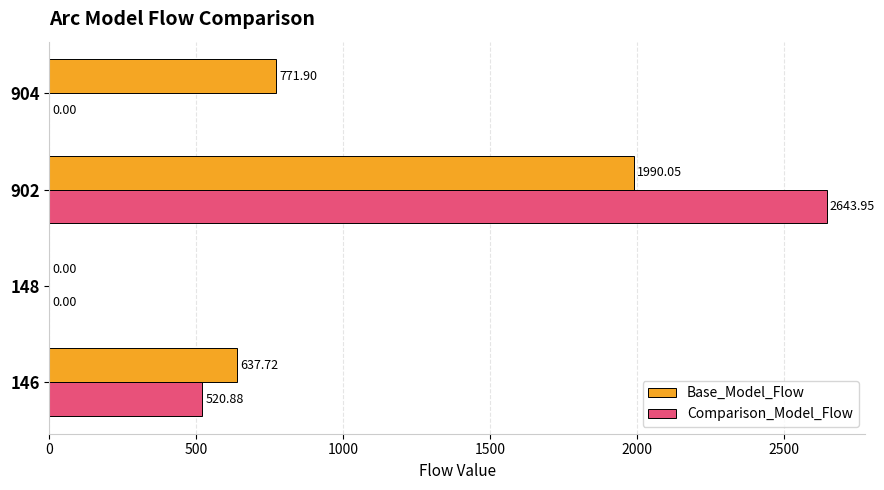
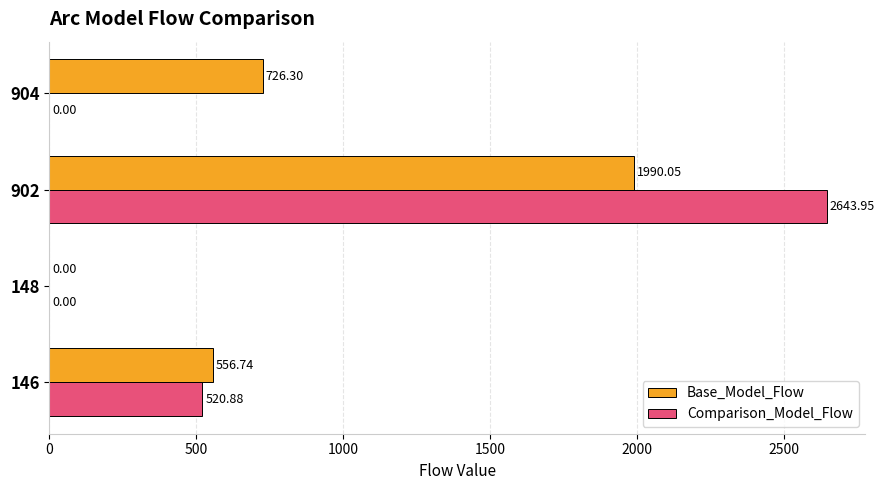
  {
    "Base_Model_Flow": {
-     "904": 771.90,
+     "904": 726.30,
      "902": 1990.05,
      "148": 0.00,
-     "146": 637.72
+     "146": 556.74
    },
    "Comparison_Model_Flow": {
      "904": 0.00,
      "902": 2643.95,
      "148": 0.00,
      "146": 520.88
    }
  }
